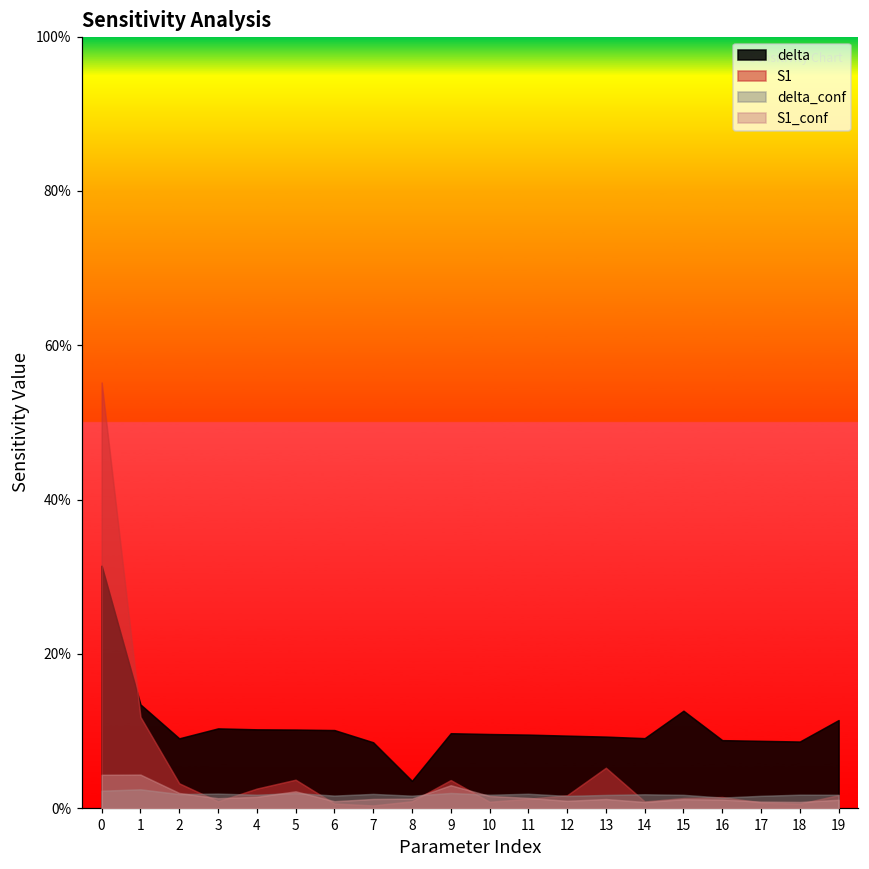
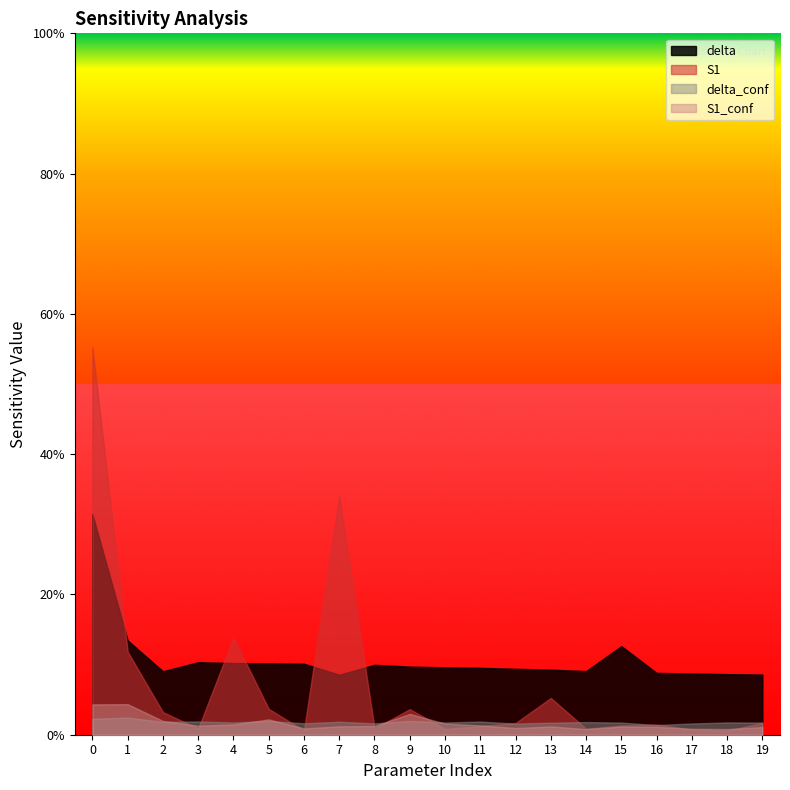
  {
    "delta": {
      "0": "31%",
      "1": "13%",
      "2": "9%",
      "3": "10%",
      "4": "10%",
      "5": "10%",
      "6": "10%",
      "7": "9%",
-     "8": "4%",
+     "8": "10%",
      "9": "10%",
      "10": "10%",
      "11": "10%",
      "12": "9%",
      "13": "9%",
      "14": "9%",
      "15": "13%",
      "16": "9%",
      "17": "9%",
      "18": "9%",
-     "19": "11%"
+     "19": "9%"
    },
    "S1": {
      "0": "55%",
      "1": "12%",
      "2": "3%",
      "3": "1%",
-     "4": "3%",
+     "4": "14%",
      "5": "4%",
-     "7": "0%",
+     "7": "34%",
      "9": "4%",
      "10": "1%",
      "13": "5%"
    }
  }
